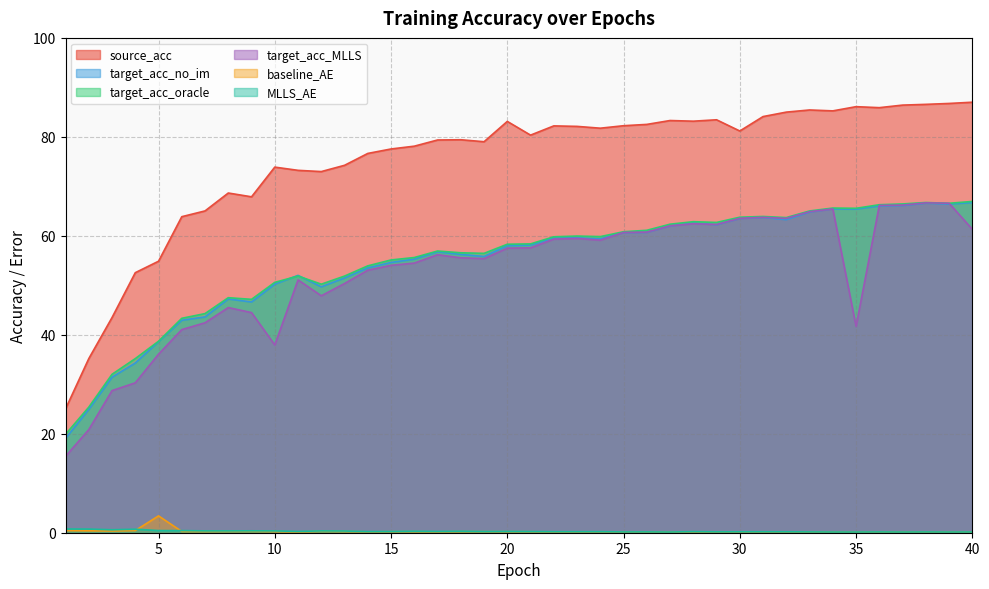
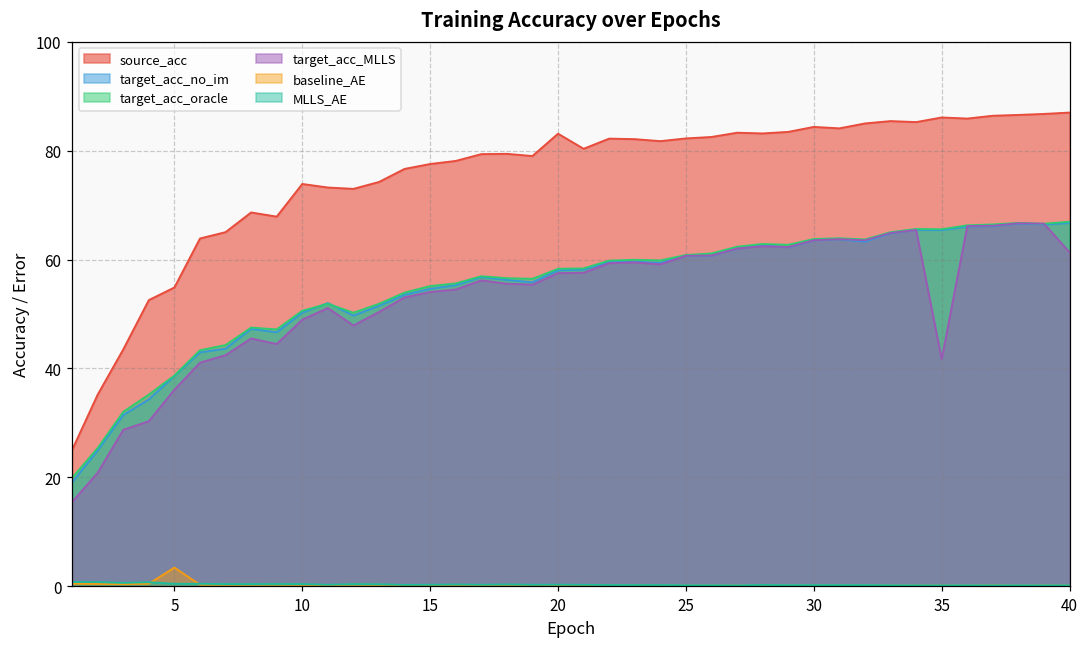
  {
    "source_acc": {
      "5": 55,
      "10": 74,
      "15": 78,
      "20": 83,
      "25": 82,
-     "30": 81,
+     "30": 84,
      "35": 86,
      "40": 87
    },
    "target_acc_MLLS": {
      "5": 36,
-     "10": 38,
+     "10": 49,
      "15": 54,
      "35": 42,
      "40": 61
    },
    "baseline_AE": {
      "5": 3
    }
  }
